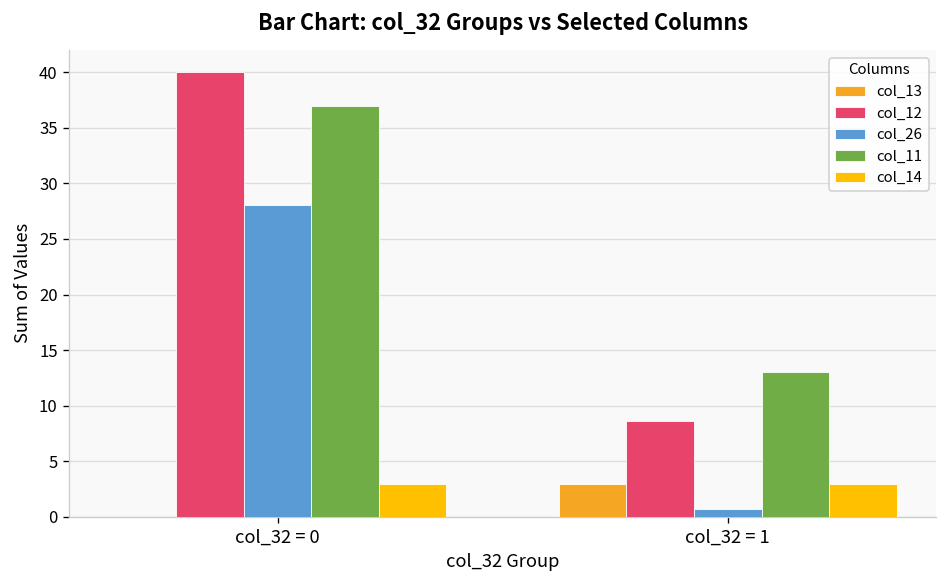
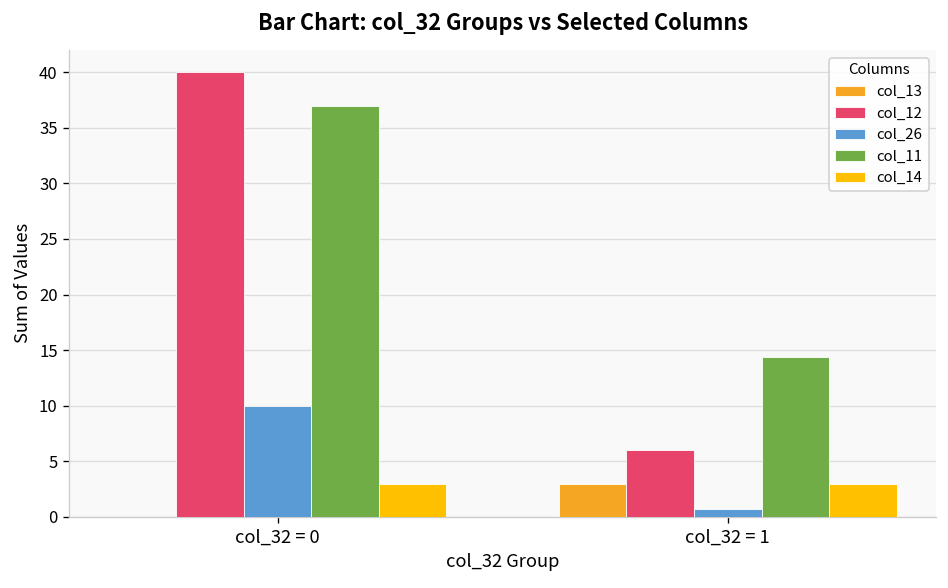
  {
    "col_12": {
      "col_32 = 0": 40,
-     "col_32 = 1": 9
+     "col_32 = 1": 6
    },
    "col_26": {
-     "col_32 = 0": 28,
+     "col_32 = 0": 10,
      "col_32 = 1": 1
    },
    "col_11": {
      "col_32 = 0": 37,
-     "col_32 = 1": 13
+     "col_32 = 1": 14
    }
  }
